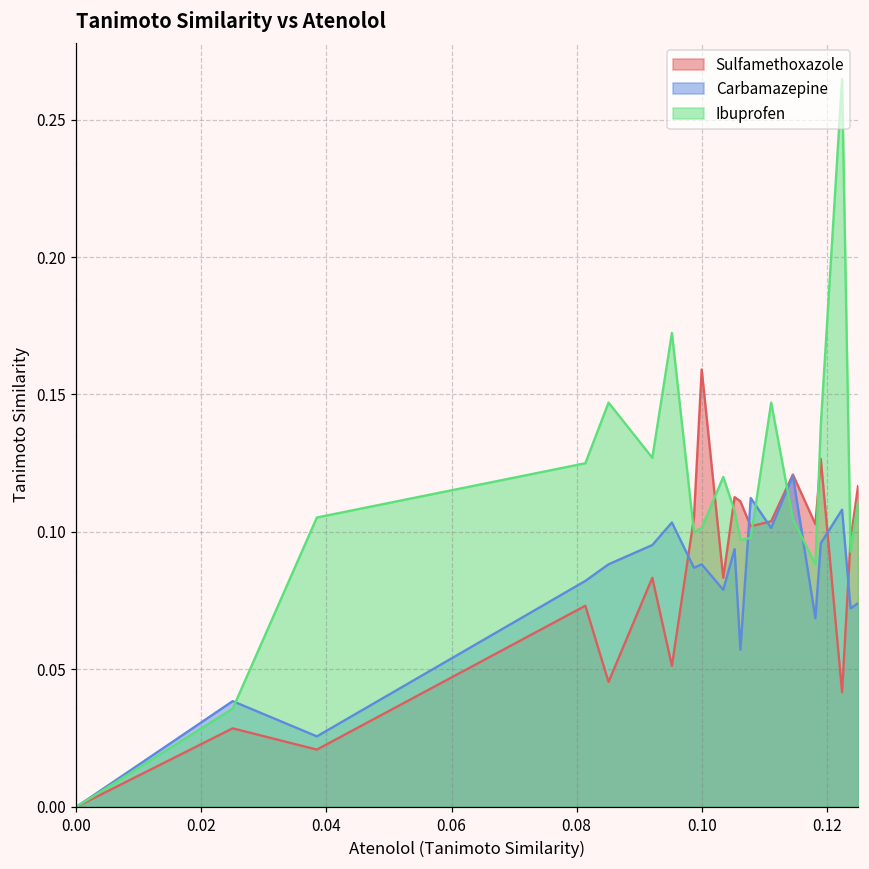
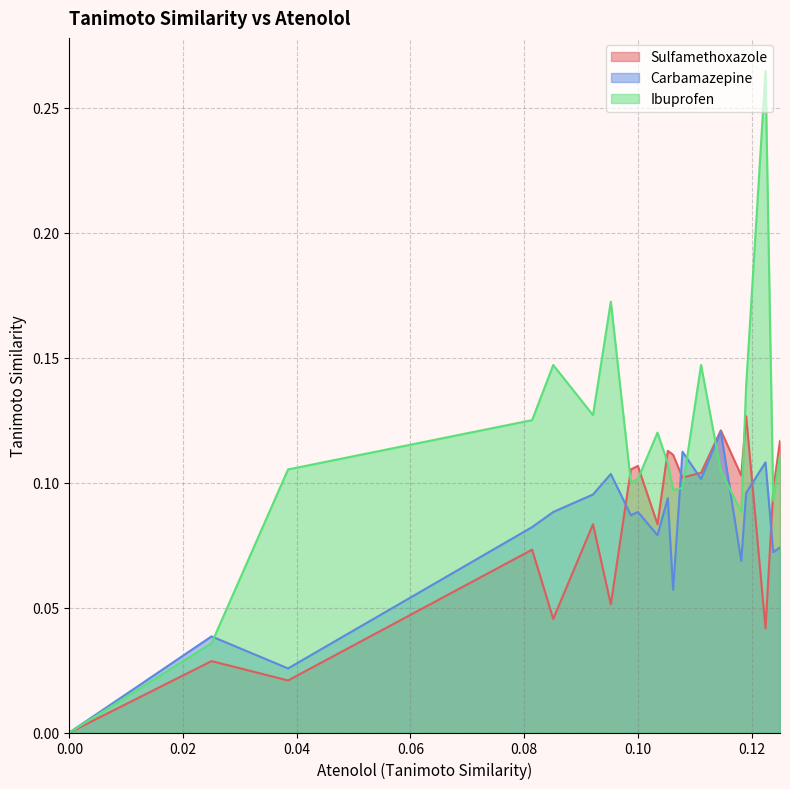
  {
    "Sulfamethoxazole": {
-     "0.10": 0.159
+     "0.10": 0.107
    },
    "Carbamazepine": {
      "0.10": 0.088
    },
    "Ibuprofen": {
      "0.10": 0.101
    }
  }
